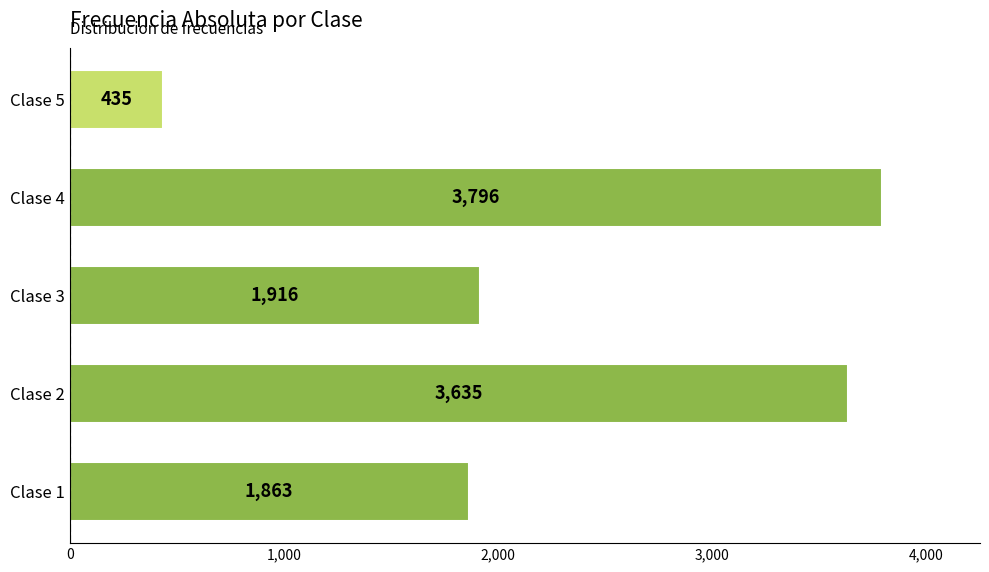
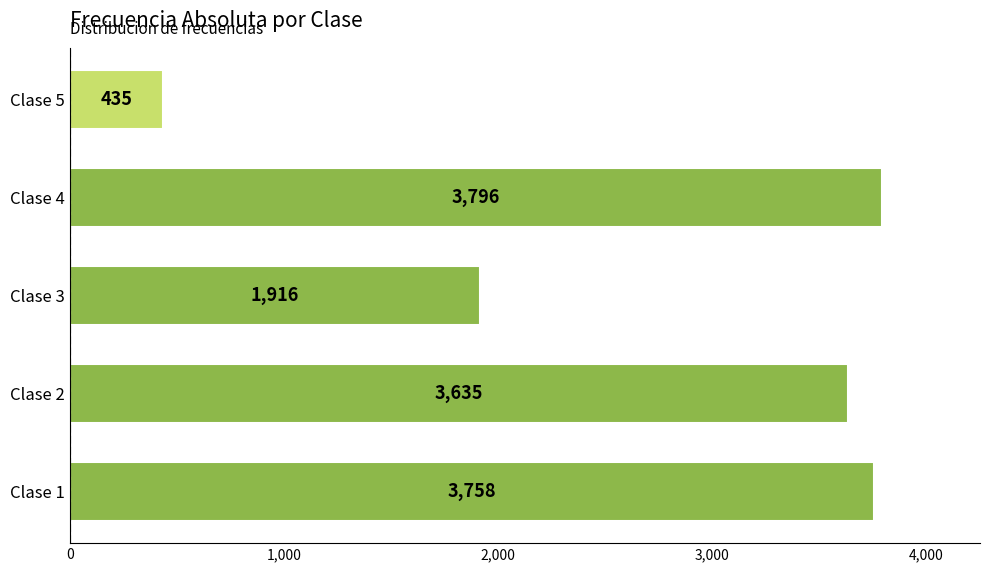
  {
    "Clase 5": "435",
    "Clase 4": "3,796",
    "Clase 3": "1,916",
    "Clase 2": "3,635",
-   "Clase 1": "1,863"
+   "Clase 1": "3,758"
  }
